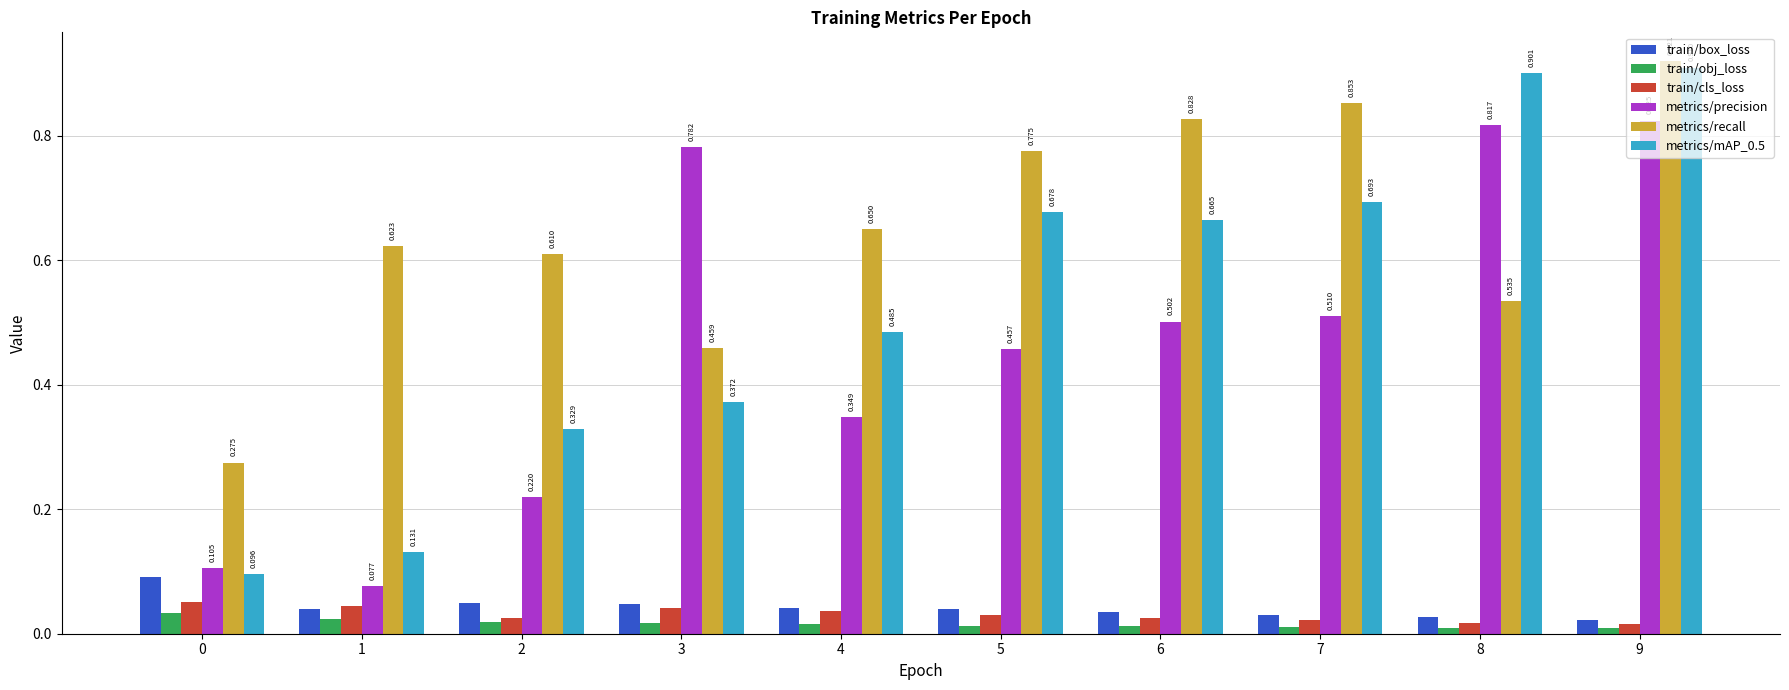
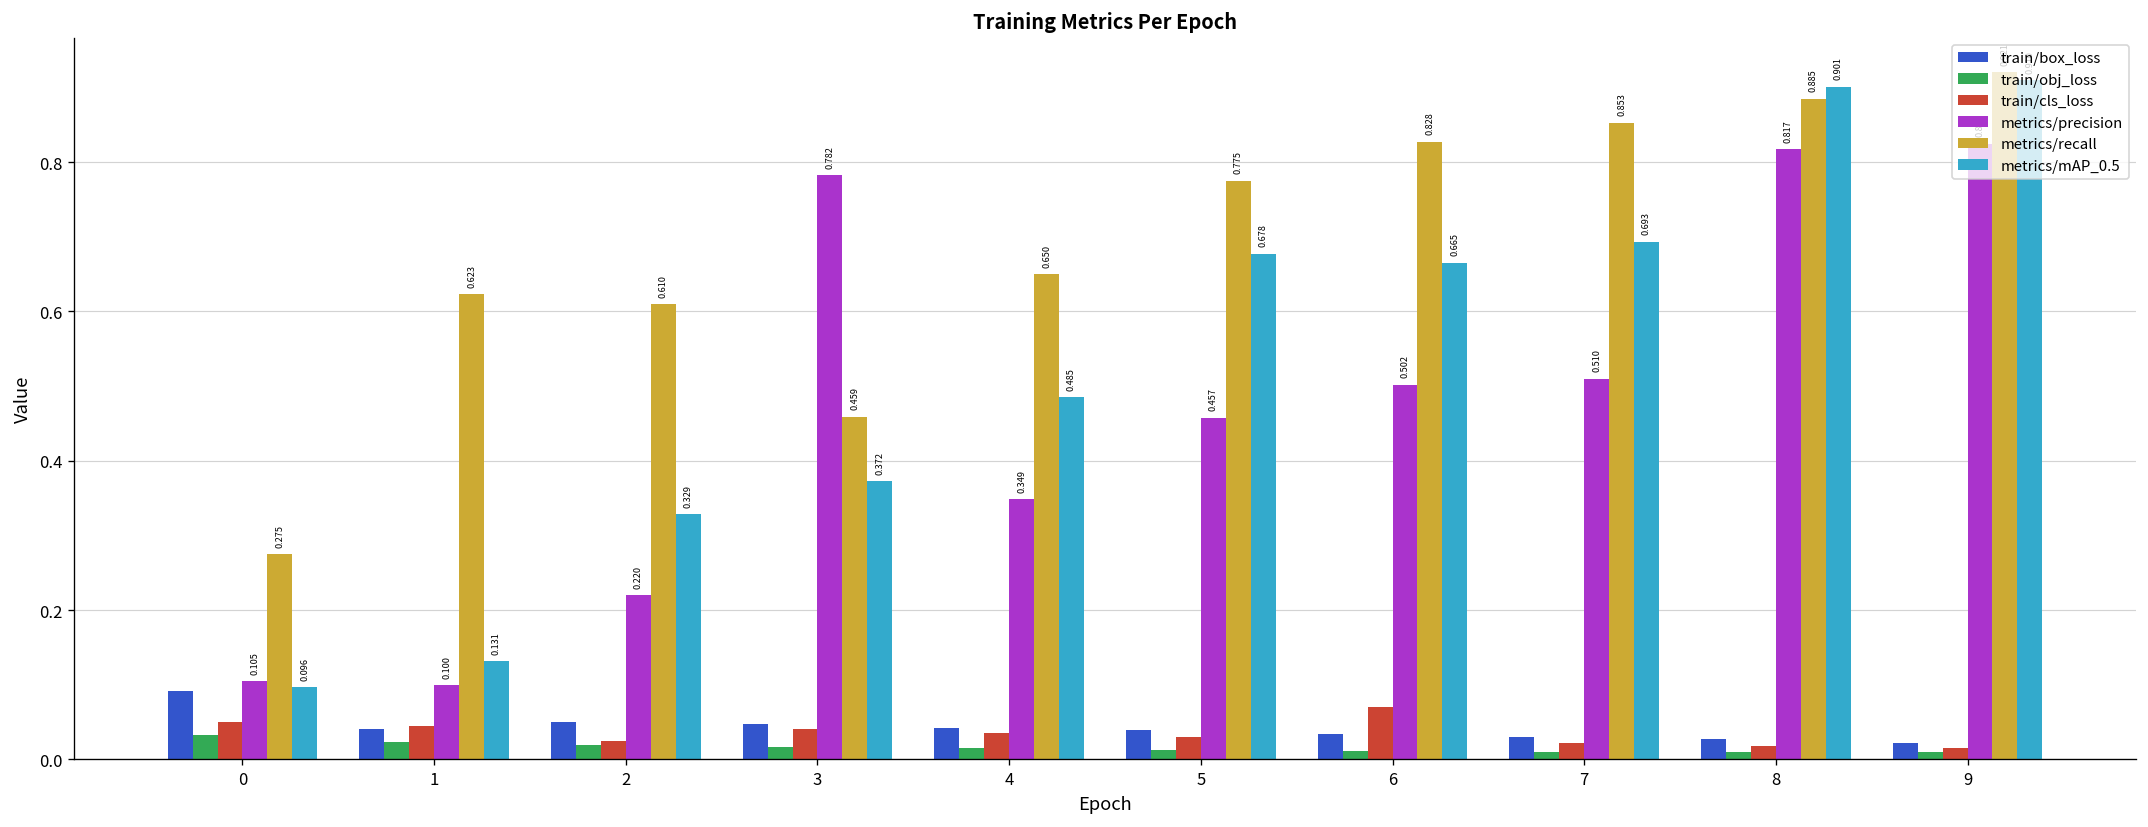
  {
    "train/box_loss": {
      "0": 0.09,
      "1": 0.04,
      "2": 0.05,
      "3": 0.05,
      "4": 0.04,
      "5": 0.04,
      "6": 0.03,
      "7": 0.03,
      "8": 0.03,
      "9": 0.02
    },
    "train/obj_loss": {
      "0": 0.03,
      "1": 0.02,
      "2": 0.02,
      "3": 0.02,
      "4": 0.01,
      "5": 0.01,
      "6": 0.01,
      "7": 0.01,
      "8": 0.01,
      "9": 0.01
    },
    "train/cls_loss": {
      "0": 0.05,
      "1": 0.04,
      "2": 0.03,
      "3": 0.04,
      "4": 0.04,
      "5": 0.03,
-     "6": 0.03,
+     "6": 0.07,
      "7": 0.02,
      "8": 0.02,
      "9": 0.02
    },
    "metrics/precision": {
      "0": 0.105,
-     "1": 0.077,
+     "1": 0.100,
      "2": 0.220,
      "3": 0.782,
      "4": 0.349,
      "5": 0.457,
      "6": 0.502,
      "7": 0.510,
      "8": 0.817
    },
    "metrics/recall": {
      "0": 0.275,
      "1": 0.623,
      "2": 0.610,
      "3": 0.459,
      "4": 0.650,
      "5": 0.775,
      "6": 0.828,
      "7": 0.853,
-     "8": 0.535
+     "8": 0.885
    },
    "metrics/mAP_0.5": {
      "0": 0.096,
      "1": 0.131,
      "2": 0.329,
      "3": 0.372,
      "4": 0.485,
      "5": 0.678,
      "6": 0.665,
      "7": 0.693,
      "8": 0.901
    }
  }
